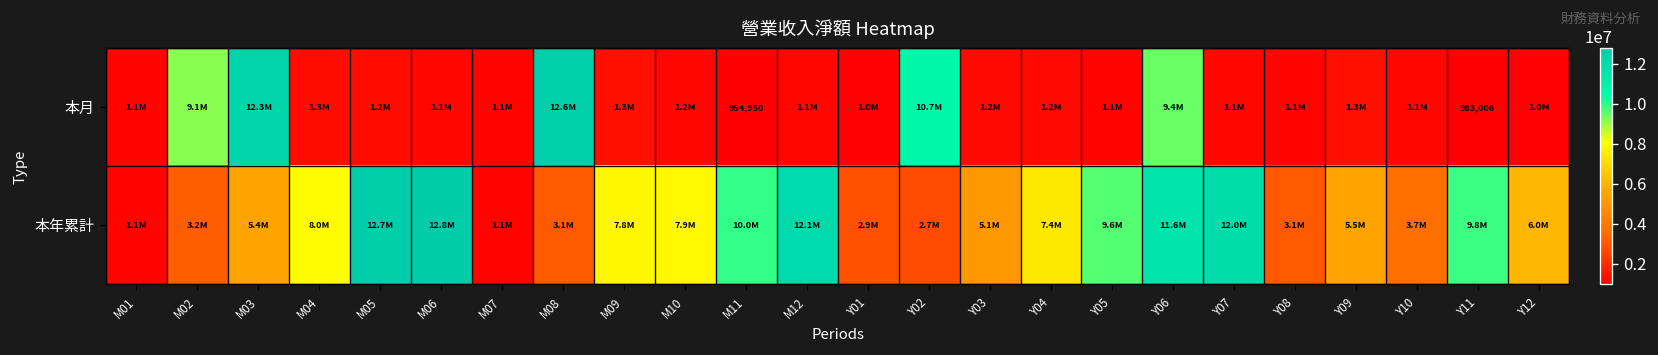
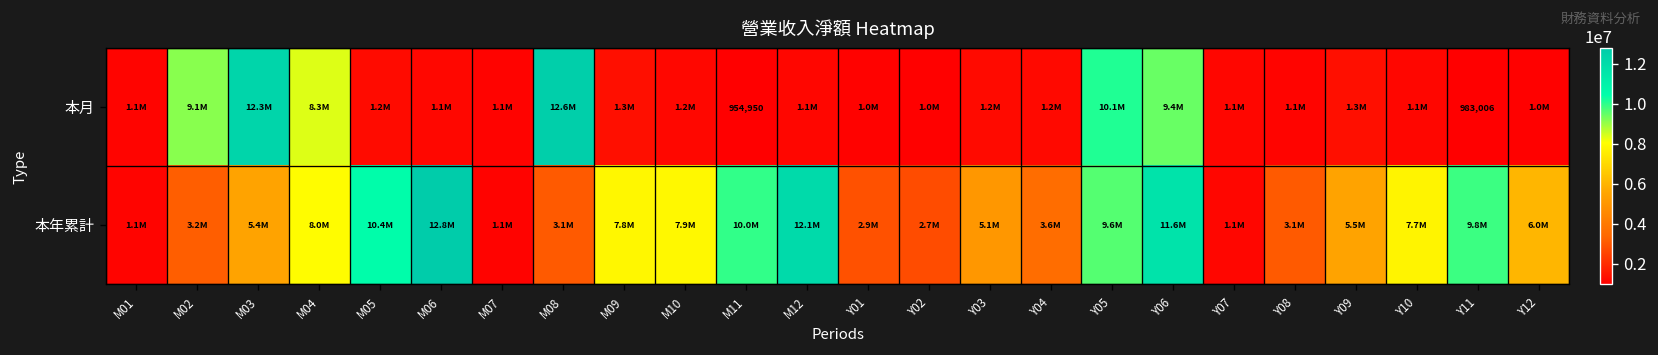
  {
    "本月": {
      "M01": "1.1M",
      "M02": "9.1M",
      "M03": "12.3M",
-     "M04": "1.3M",
+     "M04": "8.3M",
      "M05": "1.2M",
      "M06": "1.1M",
      "M07": "1.1M",
      "M08": "12.6M",
      "M09": "1.3M",
      "M10": "1.2M",
      "M11": "954,950",
      "M12": "1.1M",
      "Y01": "1.0M",
-     "Y02": "10.7M",
+     "Y02": "1.0M",
      "Y03": "1.2M",
      "Y04": "1.2M",
-     "Y05": "1.1M",
+     "Y05": "10.1M",
      "Y06": "9.4M",
      "Y07": "1.1M",
      "Y08": "1.1M",
      "Y09": "1.3M",
      "Y10": "1.1M",
      "Y11": "983,006",
      "Y12": "1.0M"
    },
    "本年累計": {
      "M01": "1.1M",
      "M02": "3.2M",
      "M03": "5.4M",
      "M04": "8.0M",
-     "M05": "12.7M",
+     "M05": "10.4M",
      "M06": "12.8M",
      "M07": "1.1M",
      "M08": "3.1M",
      "M09": "7.8M",
      "M10": "7.9M",
      "M11": "10.0M",
      "M12": "12.1M",
      "Y01": "2.9M",
      "Y02": "2.7M",
      "Y03": "5.1M",
-     "Y04": "7.4M",
+     "Y04": "3.6M",
      "Y05": "9.6M",
      "Y06": "11.6M",
-     "Y07": "12.0M",
+     "Y07": "1.1M",
      "Y08": "3.1M",
      "Y09": "5.5M",
-     "Y10": "3.7M",
+     "Y10": "7.7M",
      "Y11": "9.8M",
      "Y12": "6.0M"
    }
  }
